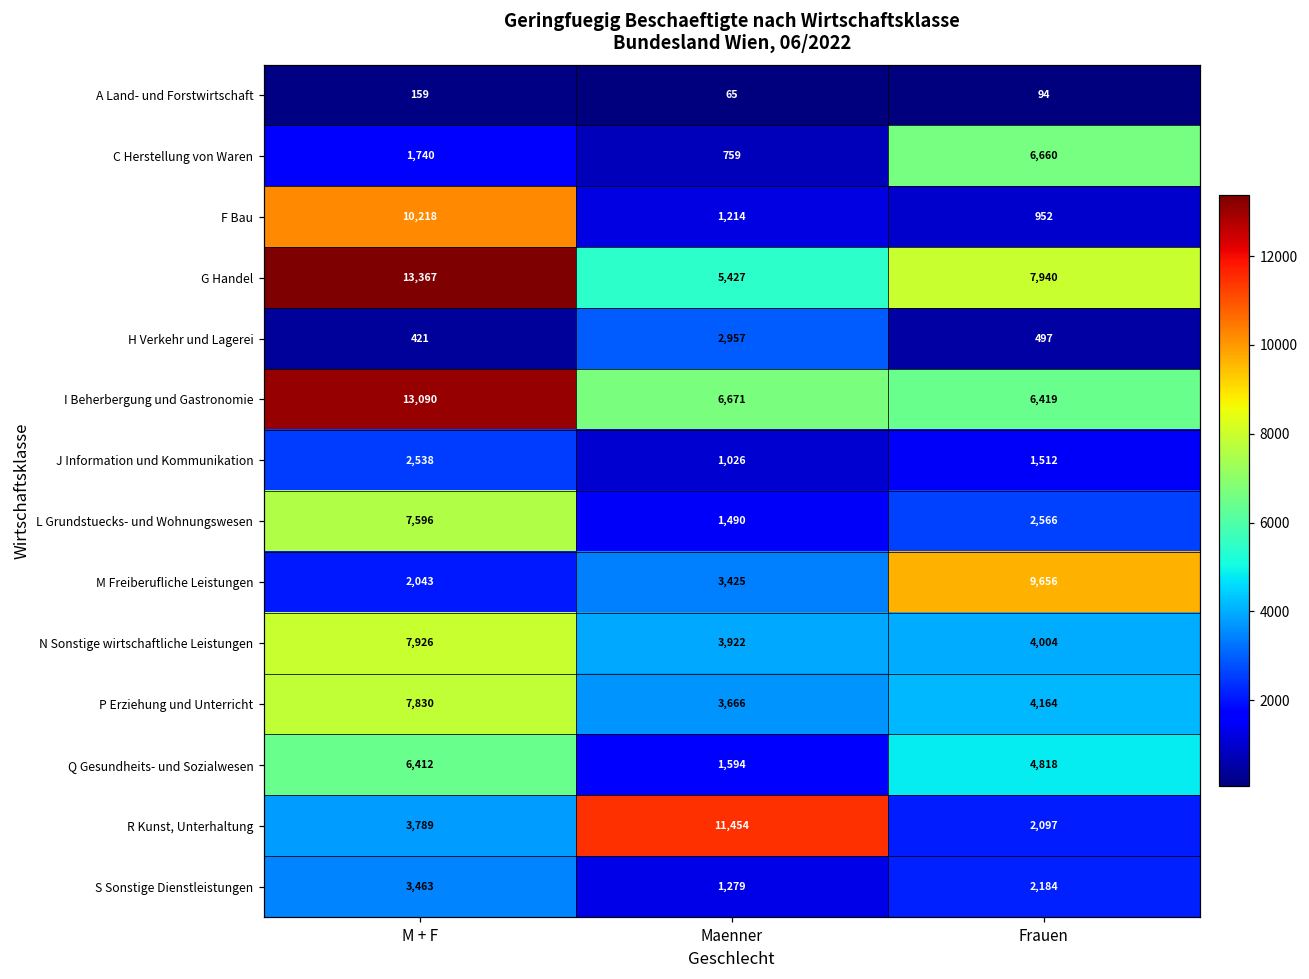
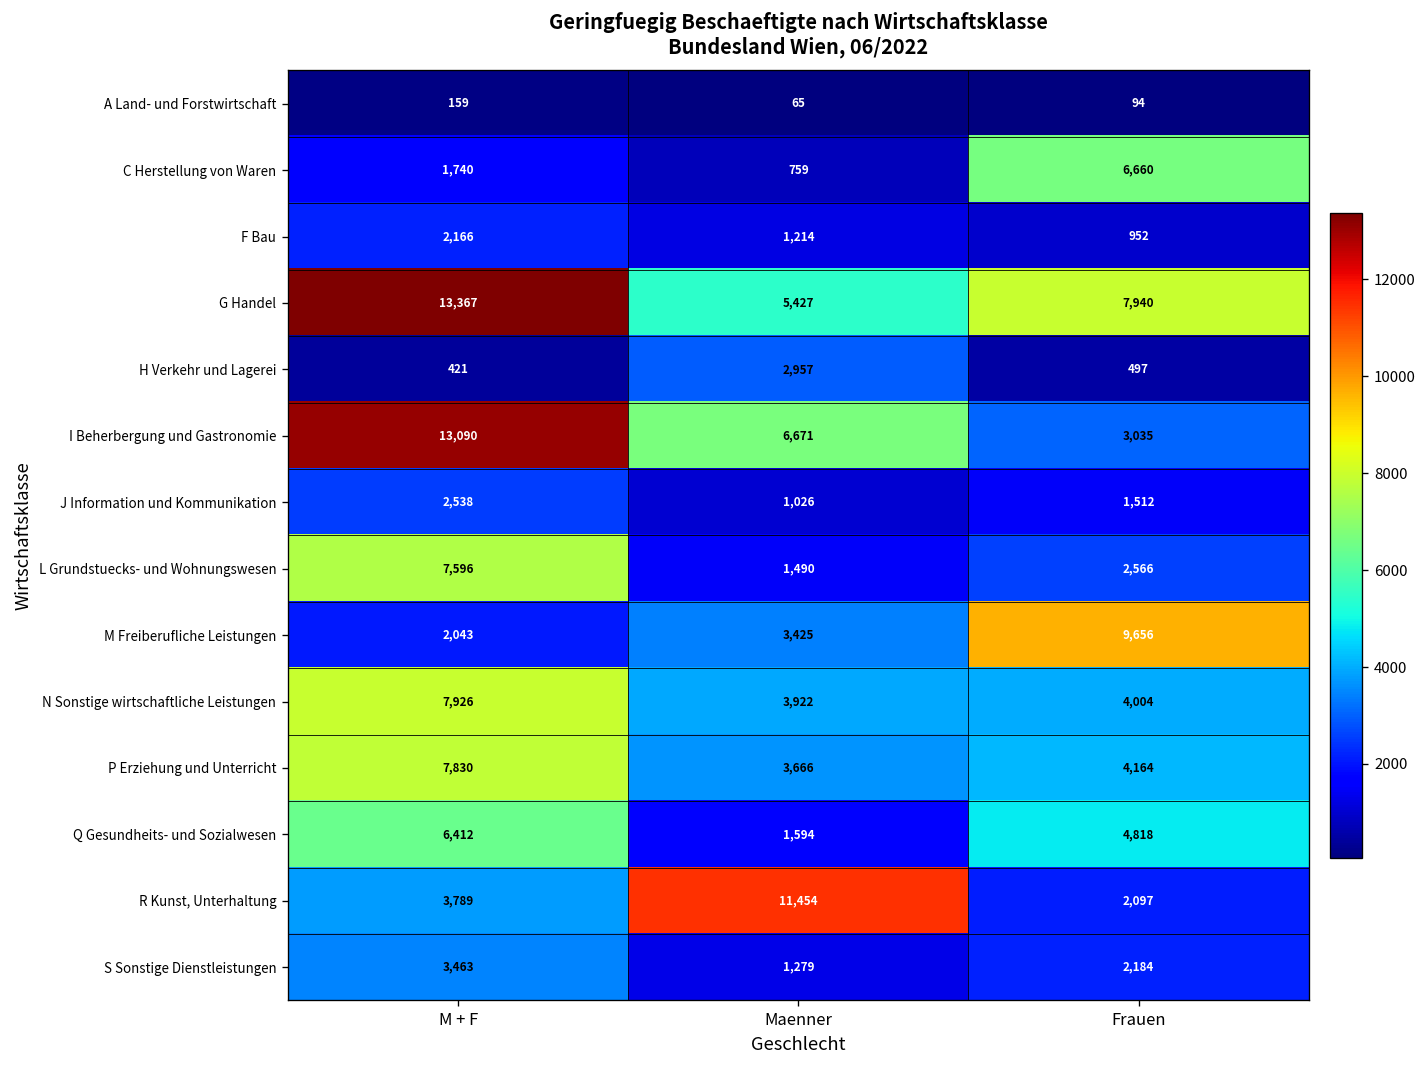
  {
    "A Land- und Forstwirtschaft": {
      "M + F": "159",
      "Maenner": "65",
      "Frauen": "94"
    },
    "C Herstellung von Waren": {
      "M + F": "1,740",
      "Maenner": "759",
      "Frauen": "6,660"
    },
    "F Bau": {
-     "M + F": "10,218",
+     "M + F": "2,166",
      "Maenner": "1,214",
      "Frauen": "952"
    },
    "G Handel": {
      "M + F": "13,367",
      "Maenner": "5,427",
      "Frauen": "7,940"
    },
    "H Verkehr und Lagerei": {
      "M + F": "421",
      "Maenner": "2,957",
      "Frauen": "497"
    },
    "I Beherbergung und Gastronomie": {
      "M + F": "13,090",
      "Maenner": "6,671",
-     "Frauen": "6,419"
+     "Frauen": "3,035"
    },
    "J Information und Kommunikation": {
      "M + F": "2,538",
      "Maenner": "1,026",
      "Frauen": "1,512"
    },
    "L Grundstuecks- und Wohnungswesen": {
      "M + F": "7,596",
      "Maenner": "1,490",
      "Frauen": "2,566"
    },
    "M Freiberufliche Leistungen": {
      "M + F": "2,043",
      "Maenner": "3,425",
      "Frauen": "9,656"
    },
    "N Sonstige wirtschaftliche Leistungen": {
      "M + F": "7,926",
      "Maenner": "3,922",
      "Frauen": "4,004"
    },
    "P Erziehung und Unterricht": {
      "M + F": "7,830",
      "Maenner": "3,666",
      "Frauen": "4,164"
    },
    "Q Gesundheits- und Sozialwesen": {
      "M + F": "6,412",
      "Maenner": "1,594",
      "Frauen": "4,818"
    },
    "R Kunst, Unterhaltung": {
      "M + F": "3,789",
      "Maenner": "11,454",
      "Frauen": "2,097"
    },
    "S Sonstige Dienstleistungen": {
      "M + F": "3,463",
      "Maenner": "1,279",
      "Frauen": "2,184"
    }
  }
